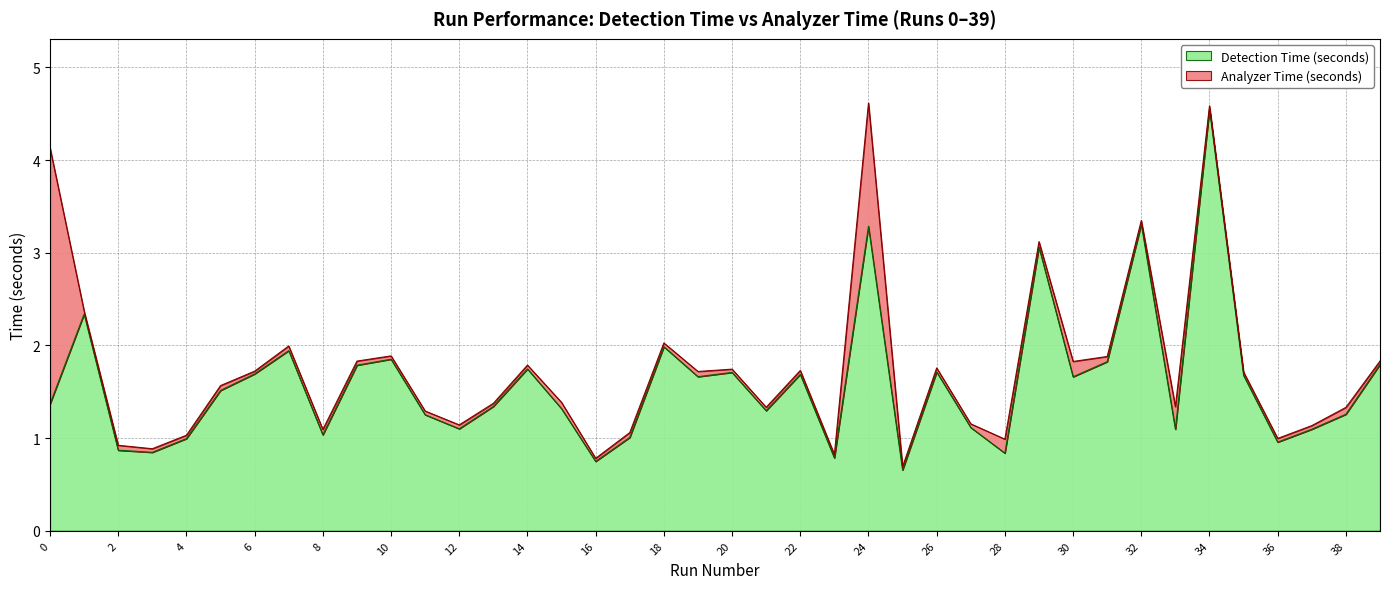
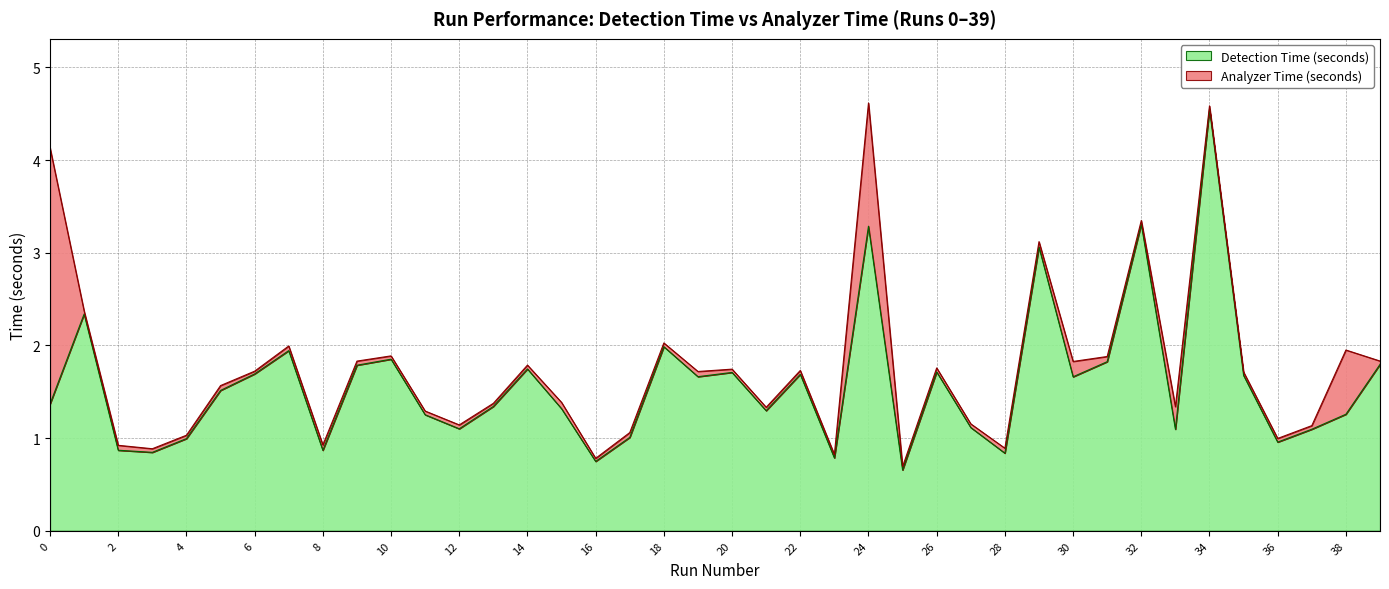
  {
    "Detection Time (seconds)": {
      "0": 1.4,
      "2": 0.9,
      "4": 1.0,
      "6": 1.7,
-     "8": 1.0,
+     "8": 0.9,
      "10": 1.9,
      "12": 1.1,
      "14": 1.7,
      "16": 0.7,
      "18": 2.0,
      "20": 1.7,
      "22": 1.7,
      "24": 3.3,
      "26": 1.7,
      "28": 0.8,
      "30": 1.7,
      "32": 3.3,
      "34": 4.6,
      "36": 1.0,
      "38": 1.3
    },
    "Analyzer Time (seconds)": {
      "0": 2.8,
      "2": 0.1,
      "4": 0.0,
      "6": 0.0,
      "8": 0.1,
      "10": 0.0,
      "12": 0.0,
      "14": 0.0,
      "16": 0.0,
      "18": 0.0,
      "20": 0.0,
      "22": 0.0,
      "24": 1.3,
      "26": 0.0,
-     "28": 0.2,
+     "28": 0.1,
      "30": 0.2,
      "32": 0.0,
      "34": 0.0,
      "36": 0.0,
-     "38": 0.1
+     "38": 0.7
    }
  }
